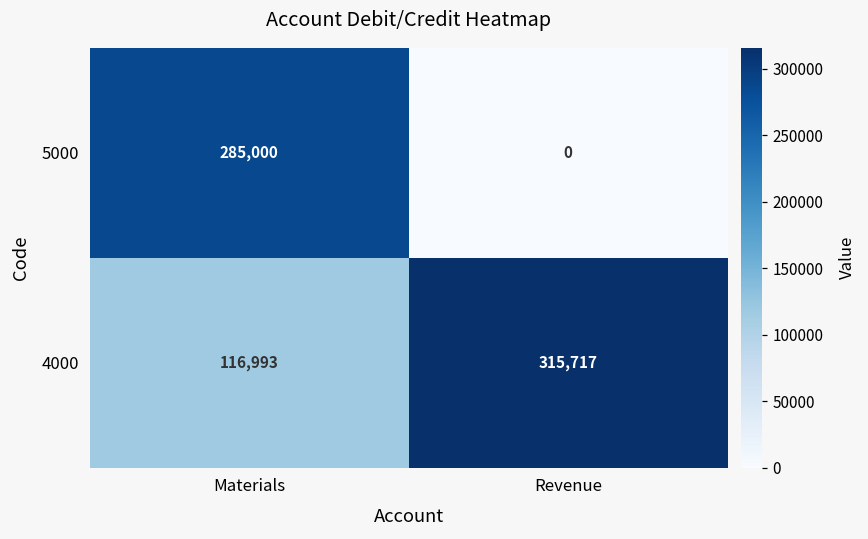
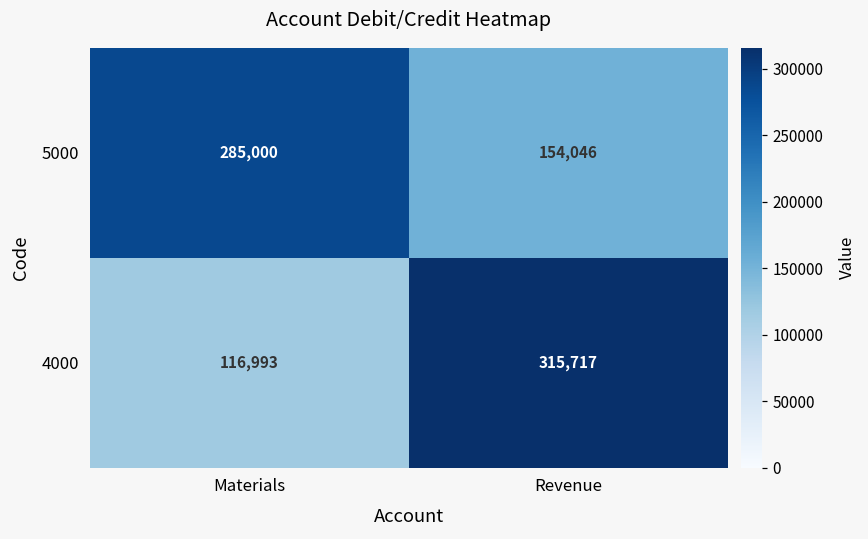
  {
    "5000": {
      "Materials": "285,000",
-     "Revenue": "0"
+     "Revenue": "154,046"
    },
    "4000": {
      "Materials": "116,993",
      "Revenue": "315,717"
    }
  }
